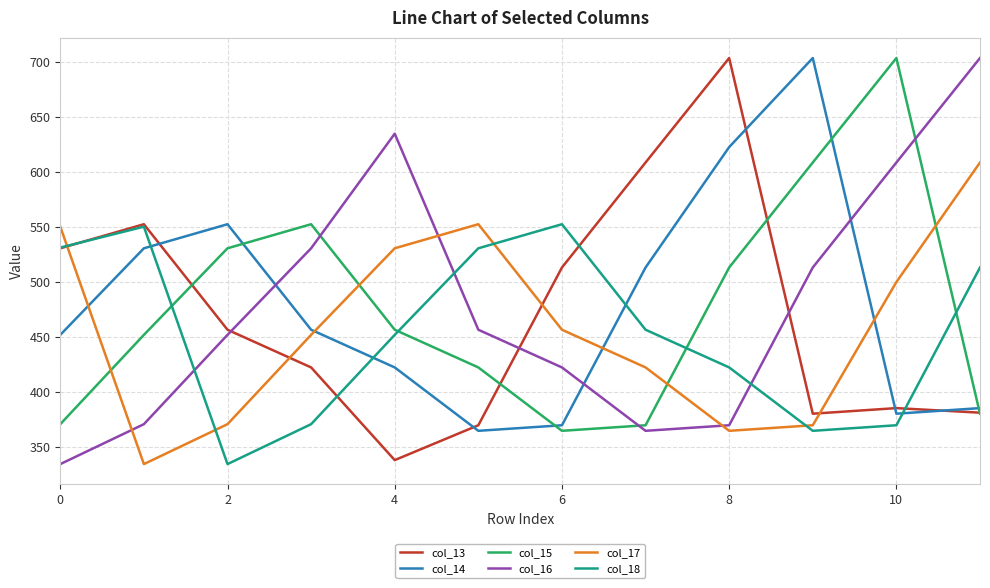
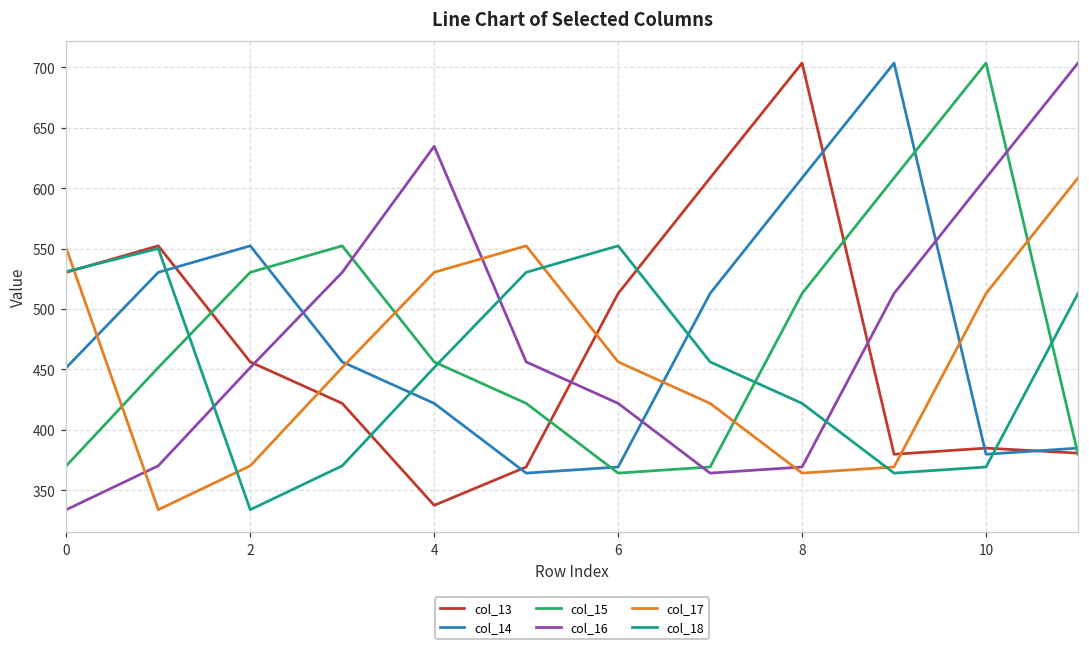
  {
    "col_13": {
      "2": 456,
      "4": 338,
      "6": 513,
      "8": 703,
      "10": 385
    },
    "col_14": {
      "0": 452,
      "2": 552,
      "4": 422,
      "6": 369,
-     "8": 622,
+     "8": 608,
      "10": 380
    },
    "col_16": {
      "0": 334,
      "2": 452,
      "4": 635,
      "6": 422,
      "8": 369,
      "10": 608
    },
    "col_17": {
      "0": 550,
      "2": 370,
      "4": 530,
      "6": 456,
      "8": 364,
-     "10": 500
+     "10": 513
    }
  }
